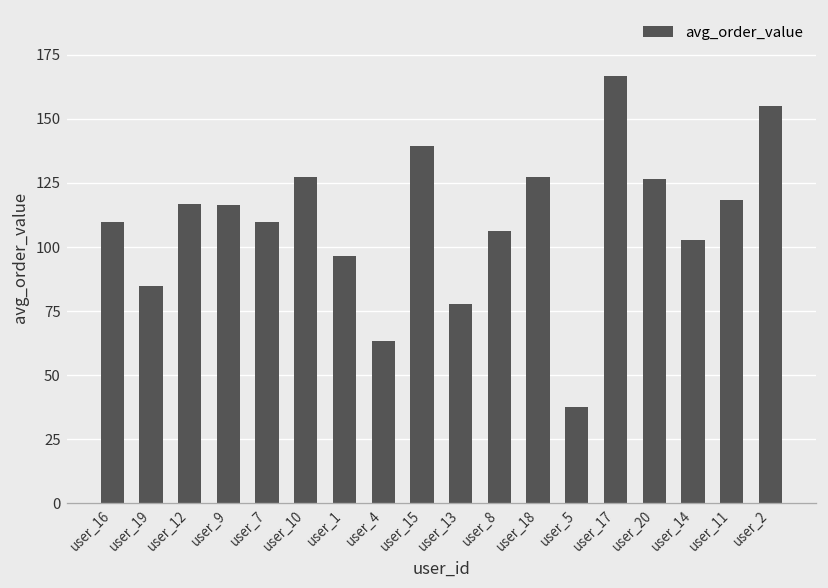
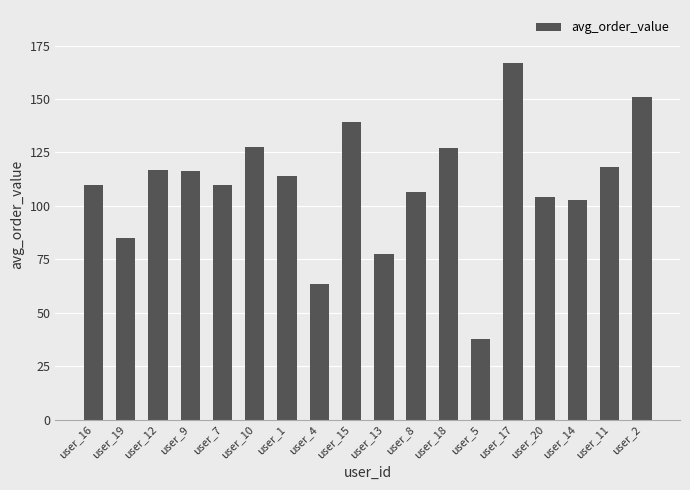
  {
    "user_16": 110,
    "user_19": 85,
    "user_12": 117,
    "user_9": 116,
    "user_7": 110,
    "user_10": 127,
-   "user_1": 97,
+   "user_1": 114,
    "user_4": 63,
    "user_15": 139,
    "user_13": 78,
    "user_8": 106,
    "user_18": 127,
    "user_5": 38,
    "user_17": 167,
-   "user_20": 126,
+   "user_20": 104,
    "user_14": 103,
    "user_11": 118,
-   "user_2": 155
+   "user_2": 151
  }
